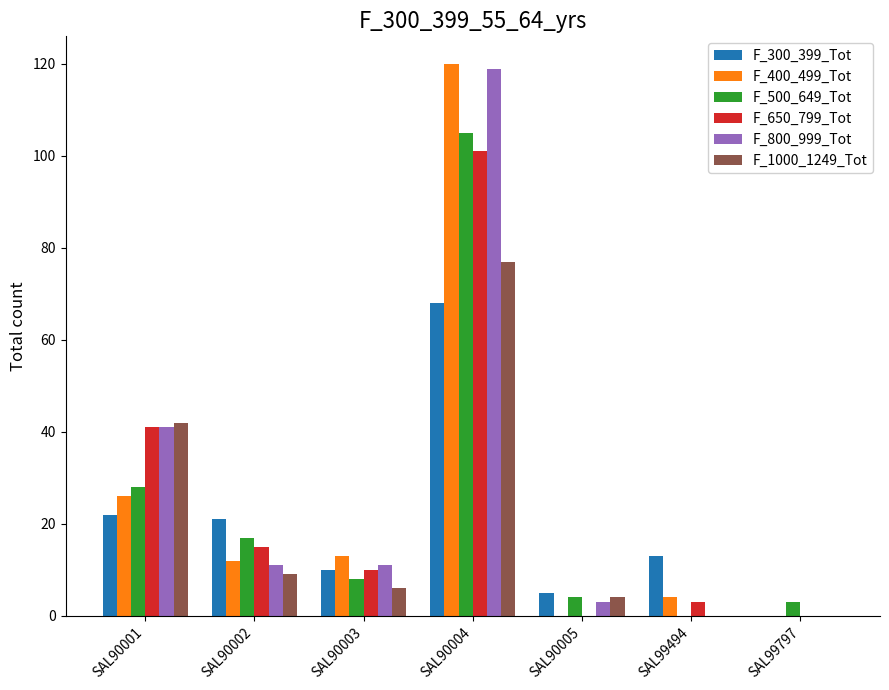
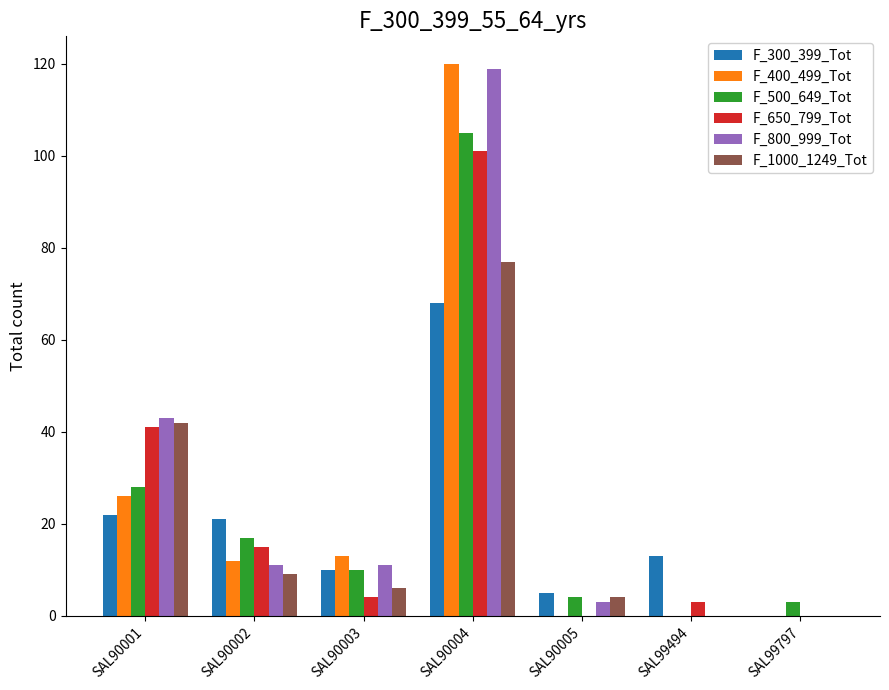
  {
    "F_300_399_Tot": {
      "SAL90001": 22,
      "SAL90002": 21,
      "SAL90003": 10,
      "SAL90004": 68,
      "SAL90005": 5,
      "SAL99494": 13,
      "SAL99797": 0
    },
    "F_400_499_Tot": {
      "SAL90001": 26,
      "SAL90002": 12,
      "SAL90003": 13,
      "SAL90004": 120,
      "SAL90005": 0,
-     "SAL99494": 4,
+     "SAL99494": 0,
      "SAL99797": 0
    },
    "F_500_649_Tot": {
      "SAL90001": 28,
      "SAL90002": 17,
-     "SAL90003": 8,
+     "SAL90003": 10,
      "SAL90004": 105,
      "SAL90005": 4,
      "SAL99494": 0,
      "SAL99797": 3
    },
    "F_650_799_Tot": {
      "SAL90001": 41,
      "SAL90002": 15,
-     "SAL90003": 10,
+     "SAL90003": 4,
      "SAL90004": 101,
      "SAL90005": 0,
      "SAL99494": 3,
      "SAL99797": 0
    },
    "F_800_999_Tot": {
-     "SAL90001": 41,
+     "SAL90001": 43,
      "SAL90002": 11,
      "SAL90003": 11,
      "SAL90004": 119,
      "SAL90005": 3,
      "SAL99494": 0,
      "SAL99797": 0
    },
    "F_1000_1249_Tot": {
      "SAL90001": 42,
      "SAL90002": 9,
      "SAL90003": 6,
      "SAL90004": 77,
      "SAL90005": 4,
      "SAL99494": 0,
      "SAL99797": 0
    }
  }
